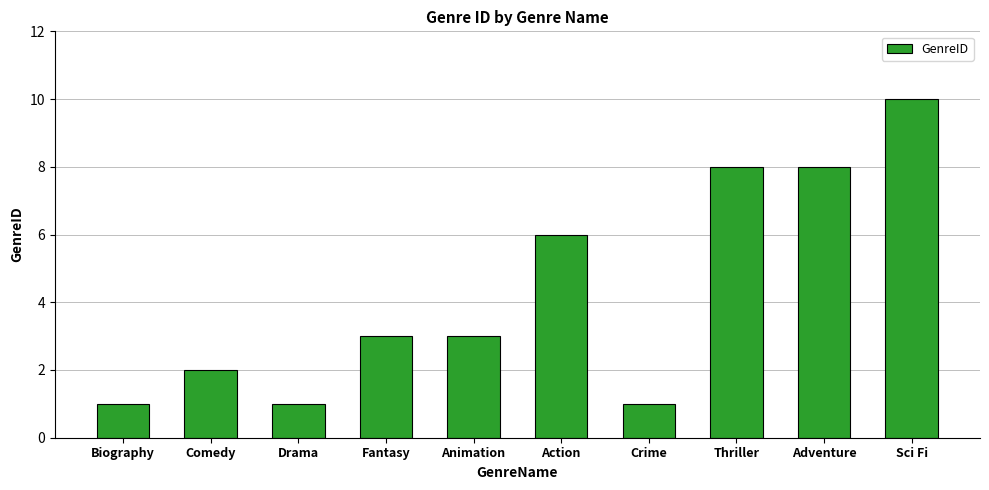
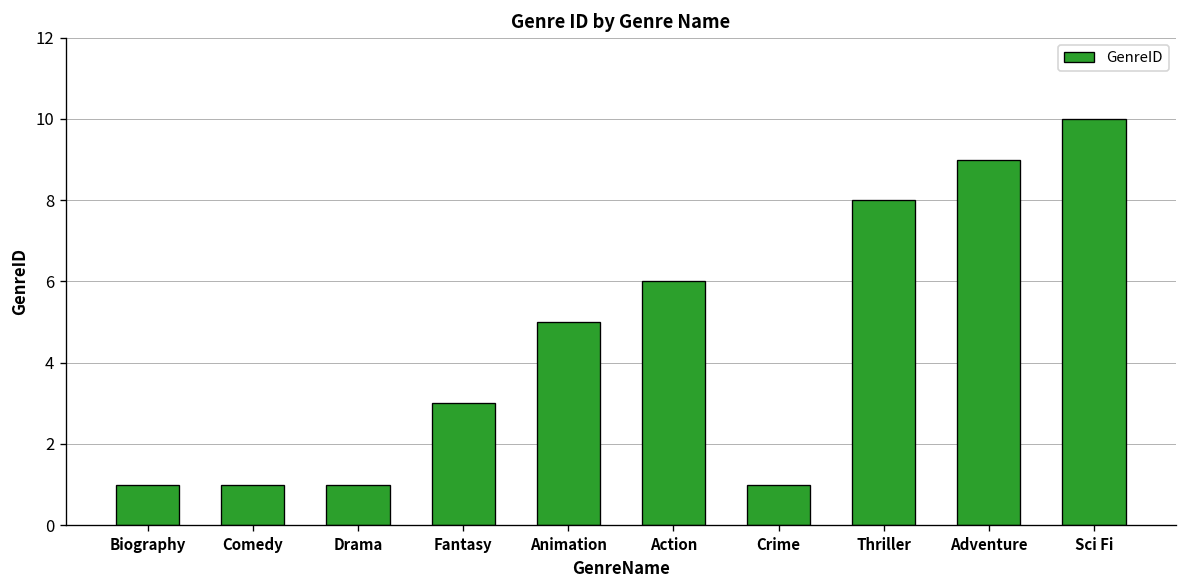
  {
    "Biography": 1,
-   "Comedy": 2,
+   "Comedy": 1,
    "Drama": 1,
    "Fantasy": 3,
-   "Animation": 3,
+   "Animation": 5,
    "Action": 6,
    "Crime": 1,
    "Thriller": 8,
-   "Adventure": 8,
+   "Adventure": 9,
    "Sci Fi": 10
  }
